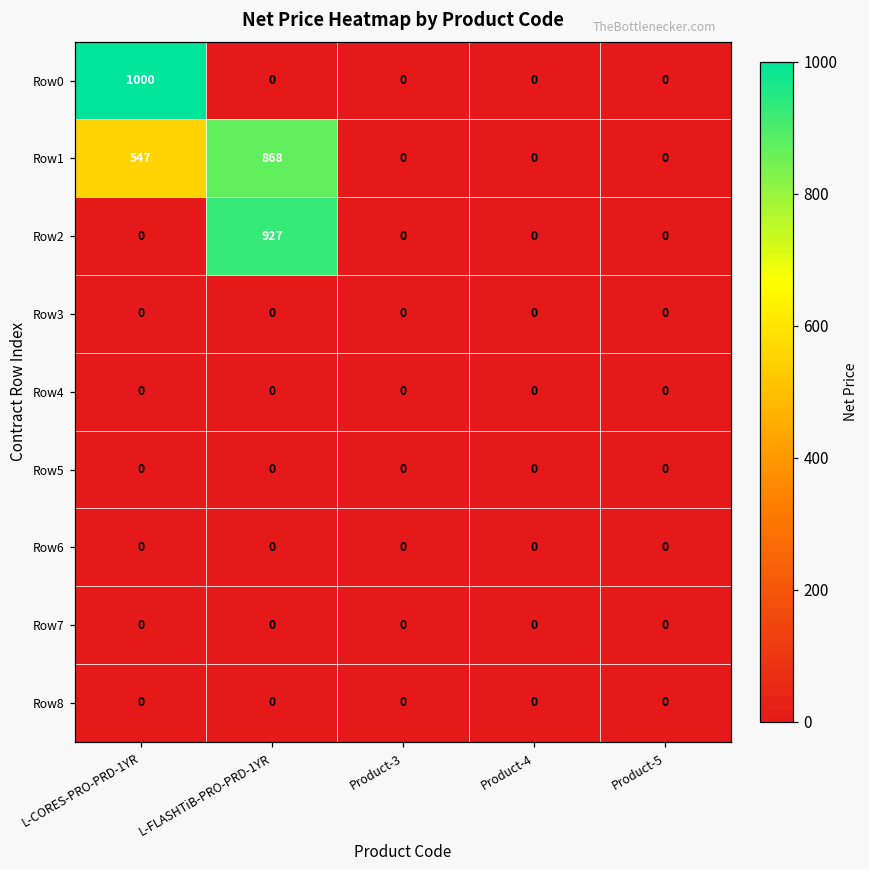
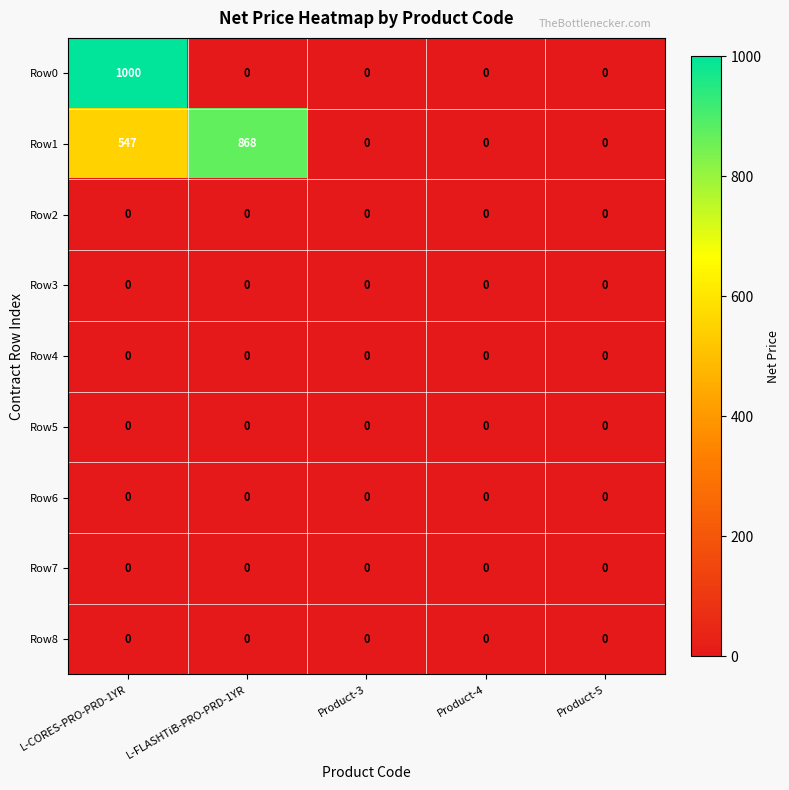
  {
    "Row0": {
      "L-CORES-PRO-PRD-1YR": 1000,
      "L-FLASHTiB-PRO-PRD-1YR": 0,
      "Product-3": 0,
      "Product-4": 0,
      "Product-5": 0
    },
    "Row1": {
      "L-CORES-PRO-PRD-1YR": 547,
      "L-FLASHTiB-PRO-PRD-1YR": 868,
      "Product-3": 0,
      "Product-4": 0,
      "Product-5": 0
    },
    "Row2": {
      "L-CORES-PRO-PRD-1YR": 0,
-     "L-FLASHTiB-PRO-PRD-1YR": 927,
+     "L-FLASHTiB-PRO-PRD-1YR": 0,
      "Product-3": 0,
      "Product-4": 0,
      "Product-5": 0
    },
    "Row3": {
      "L-CORES-PRO-PRD-1YR": 0,
      "L-FLASHTiB-PRO-PRD-1YR": 0,
      "Product-3": 0,
      "Product-4": 0,
      "Product-5": 0
    },
    "Row4": {
      "L-CORES-PRO-PRD-1YR": 0,
      "L-FLASHTiB-PRO-PRD-1YR": 0,
      "Product-3": 0,
      "Product-4": 0,
      "Product-5": 0
    },
    "Row5": {
      "L-CORES-PRO-PRD-1YR": 0,
      "L-FLASHTiB-PRO-PRD-1YR": 0,
      "Product-3": 0,
      "Product-4": 0,
      "Product-5": 0
    },
    "Row6": {
      "L-CORES-PRO-PRD-1YR": 0,
      "L-FLASHTiB-PRO-PRD-1YR": 0,
      "Product-3": 0,
      "Product-4": 0,
      "Product-5": 0
    },
    "Row7": {
      "L-CORES-PRO-PRD-1YR": 0,
      "L-FLASHTiB-PRO-PRD-1YR": 0,
      "Product-3": 0,
      "Product-4": 0,
      "Product-5": 0
    },
    "Row8": {
      "L-CORES-PRO-PRD-1YR": 0,
      "L-FLASHTiB-PRO-PRD-1YR": 0,
      "Product-3": 0,
      "Product-4": 0,
      "Product-5": 0
    }
  }
